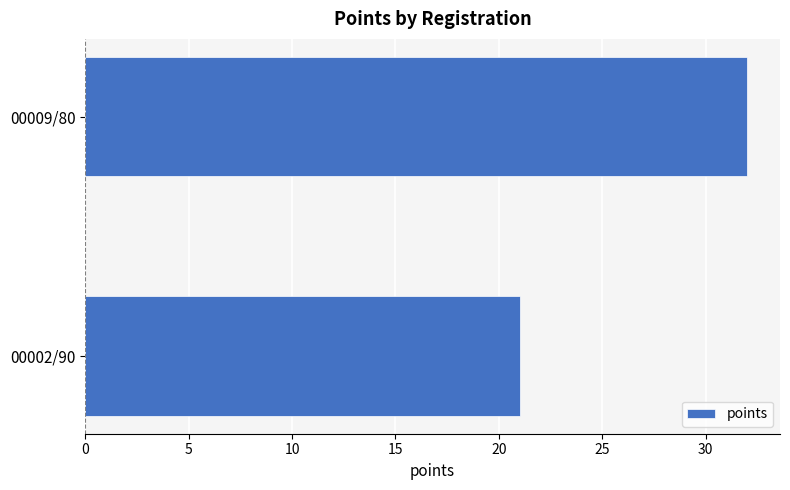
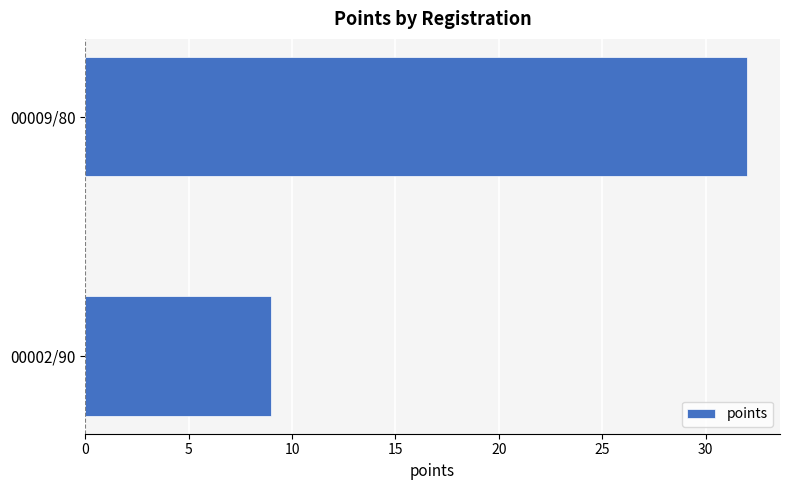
  {
    "00009/80": 32,
-   "00002/90": 21
+   "00002/90": 9
  }
